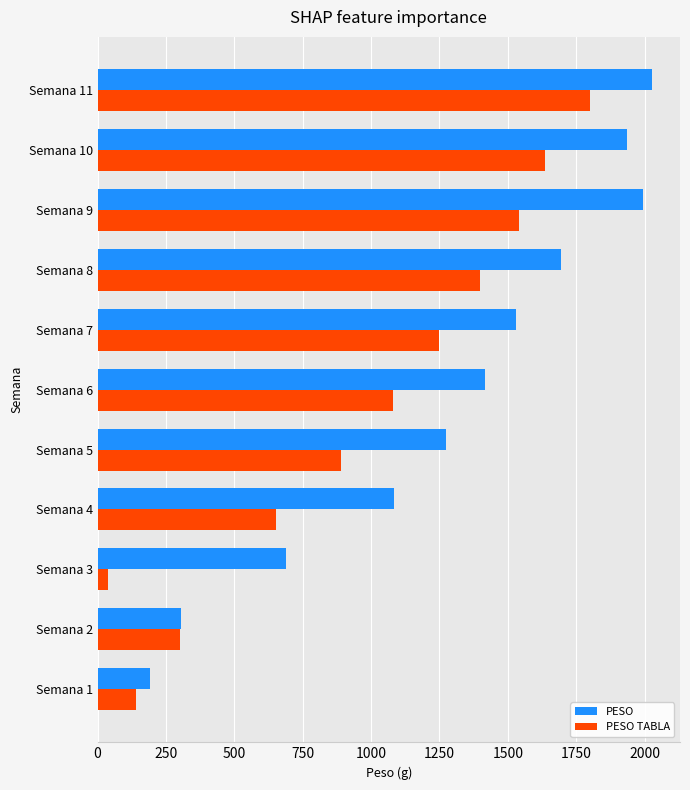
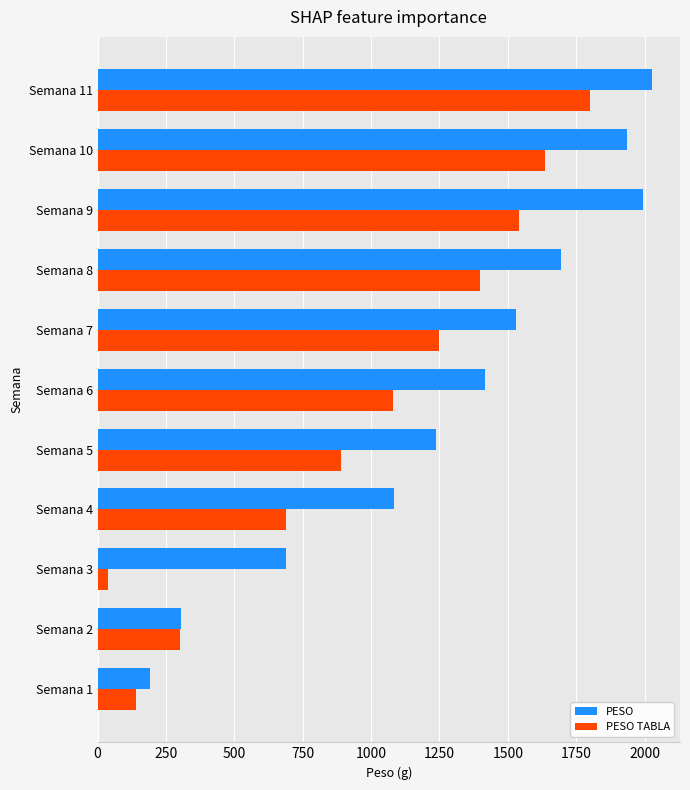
  {
    "PESO": {
      "Semana 11": 2030,
      "Semana 10": 1940,
      "Semana 9": 1990,
      "Semana 8": 1700,
      "Semana 7": 1530,
      "Semana 6": 1420,
-     "Semana 5": 1280,
+     "Semana 5": 1240,
      "Semana 4": 1080,
      "Semana 3": 690,
      "Semana 2": 300,
      "Semana 1": 190
    },
    "PESO TABLA": {
      "Semana 11": 1800,
      "Semana 10": 1640,
      "Semana 9": 1540,
      "Semana 8": 1400,
      "Semana 7": 1250,
      "Semana 6": 1080,
      "Semana 5": 890,
-     "Semana 4": 650,
+     "Semana 4": 690,
      "Semana 3": 40,
      "Semana 2": 300,
      "Semana 1": 140
    }
  }
